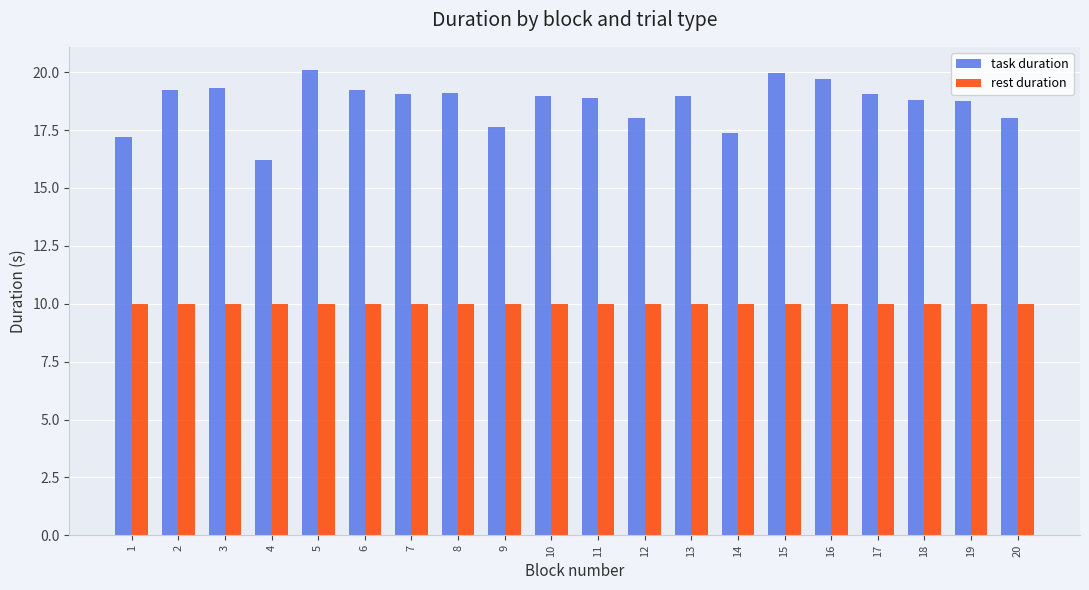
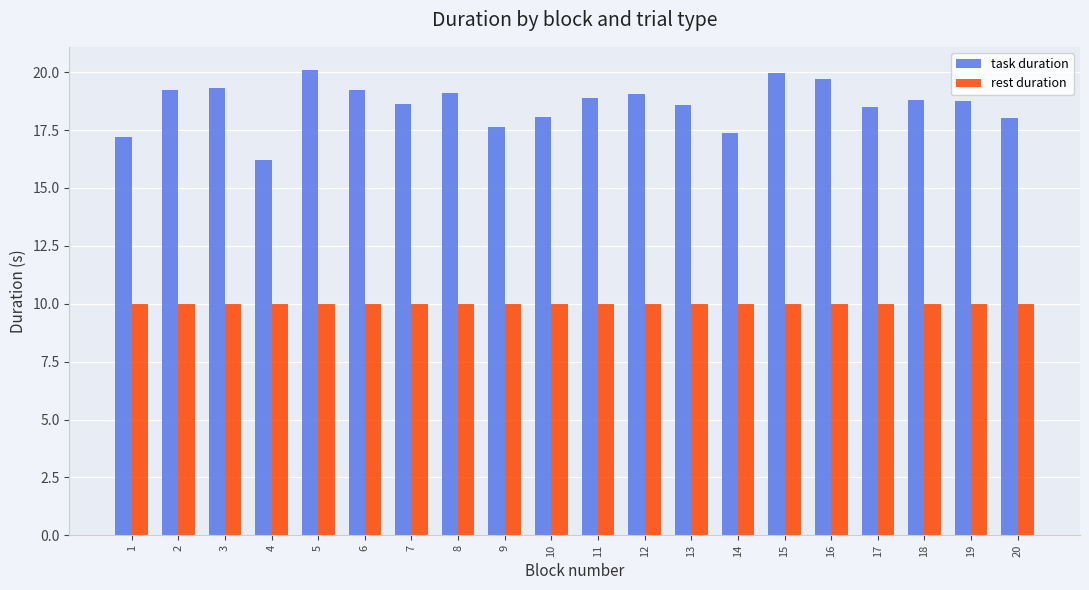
  {
    "task duration": {
      "1": 17.2,
      "2": 19.2,
      "3": 19.3,
      "4": 16.2,
      "5": 20.1,
      "6": 19.2,
-     "7": 19.1,
+     "7": 18.6,
      "8": 19.1,
      "9": 17.7,
-     "10": 19.0,
+     "10": 18.1,
      "11": 18.9,
-     "12": 18.0,
-     "13": 19.0,
+     "12": 19.1,
+     "13": 18.6,
      "14": 17.4,
      "15": 20.0,
      "16": 19.7,
-     "17": 19.1,
+     "17": 18.5,
      "18": 18.8,
      "19": 18.8,
      "20": 18.0
    },
    "rest duration": {
      "1": 10.0,
      "2": 10.0,
      "3": 10.0,
      "4": 10.0,
      "5": 10.0,
      "6": 10.0,
      "7": 10.0,
      "8": 10.0,
      "9": 10.0,
      "10": 10.0,
      "11": 10.0,
      "12": 10.0,
      "13": 10.0,
      "14": 10.0,
      "15": 10.0,
      "16": 10.0,
      "17": 10.0,
      "18": 10.0,
      "19": 10.0,
      "20": 10.0
    }
  }
